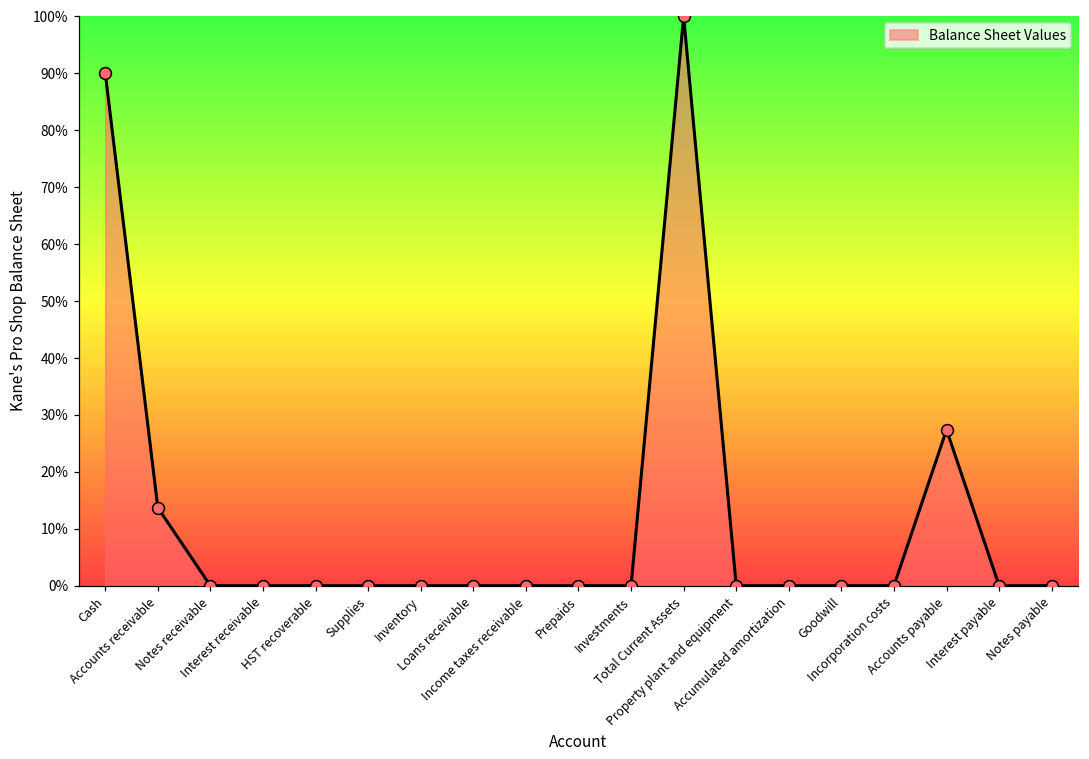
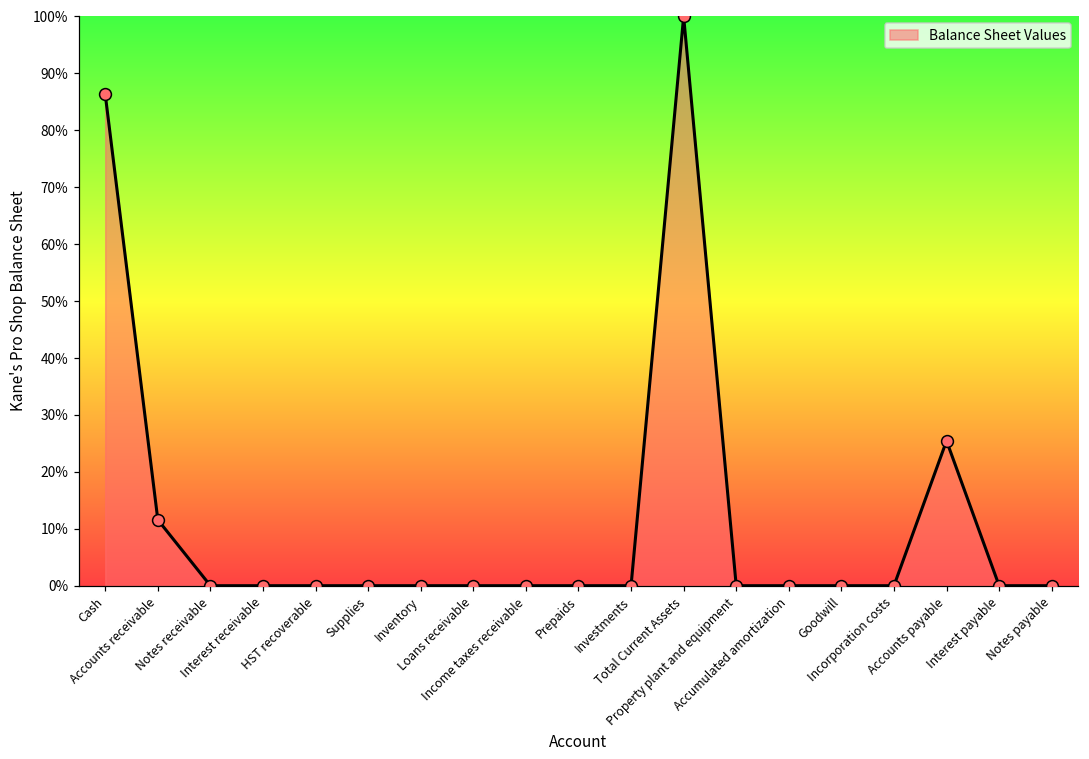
  {
-   "Cash": "90%",
-   "Accounts receivable": "14%",
+   "Cash": "86%",
+   "Accounts receivable": "12%",
    "Notes receivable": "0%",
    "Interest receivable": "0%",
    "HST recoverable": "0%",
    "Supplies": "0%",
    "Inventory": "0%",
    "Loans receivable": "0%",
    "Income taxes receivable": "0%",
    "Prepaids": "0%",
    "Investments": "0%",
    "Total Current Assets": "100%",
    "Property plant and equipment": "0%",
    "Accumulated amortization": "0%",
    "Goodwill": "0%",
    "Incorporation costs": "0%",
-   "Accounts payable": "27%",
+   "Accounts payable": "25%",
    "Interest payable": "0%",
    "Notes payable": "0%"
  }
